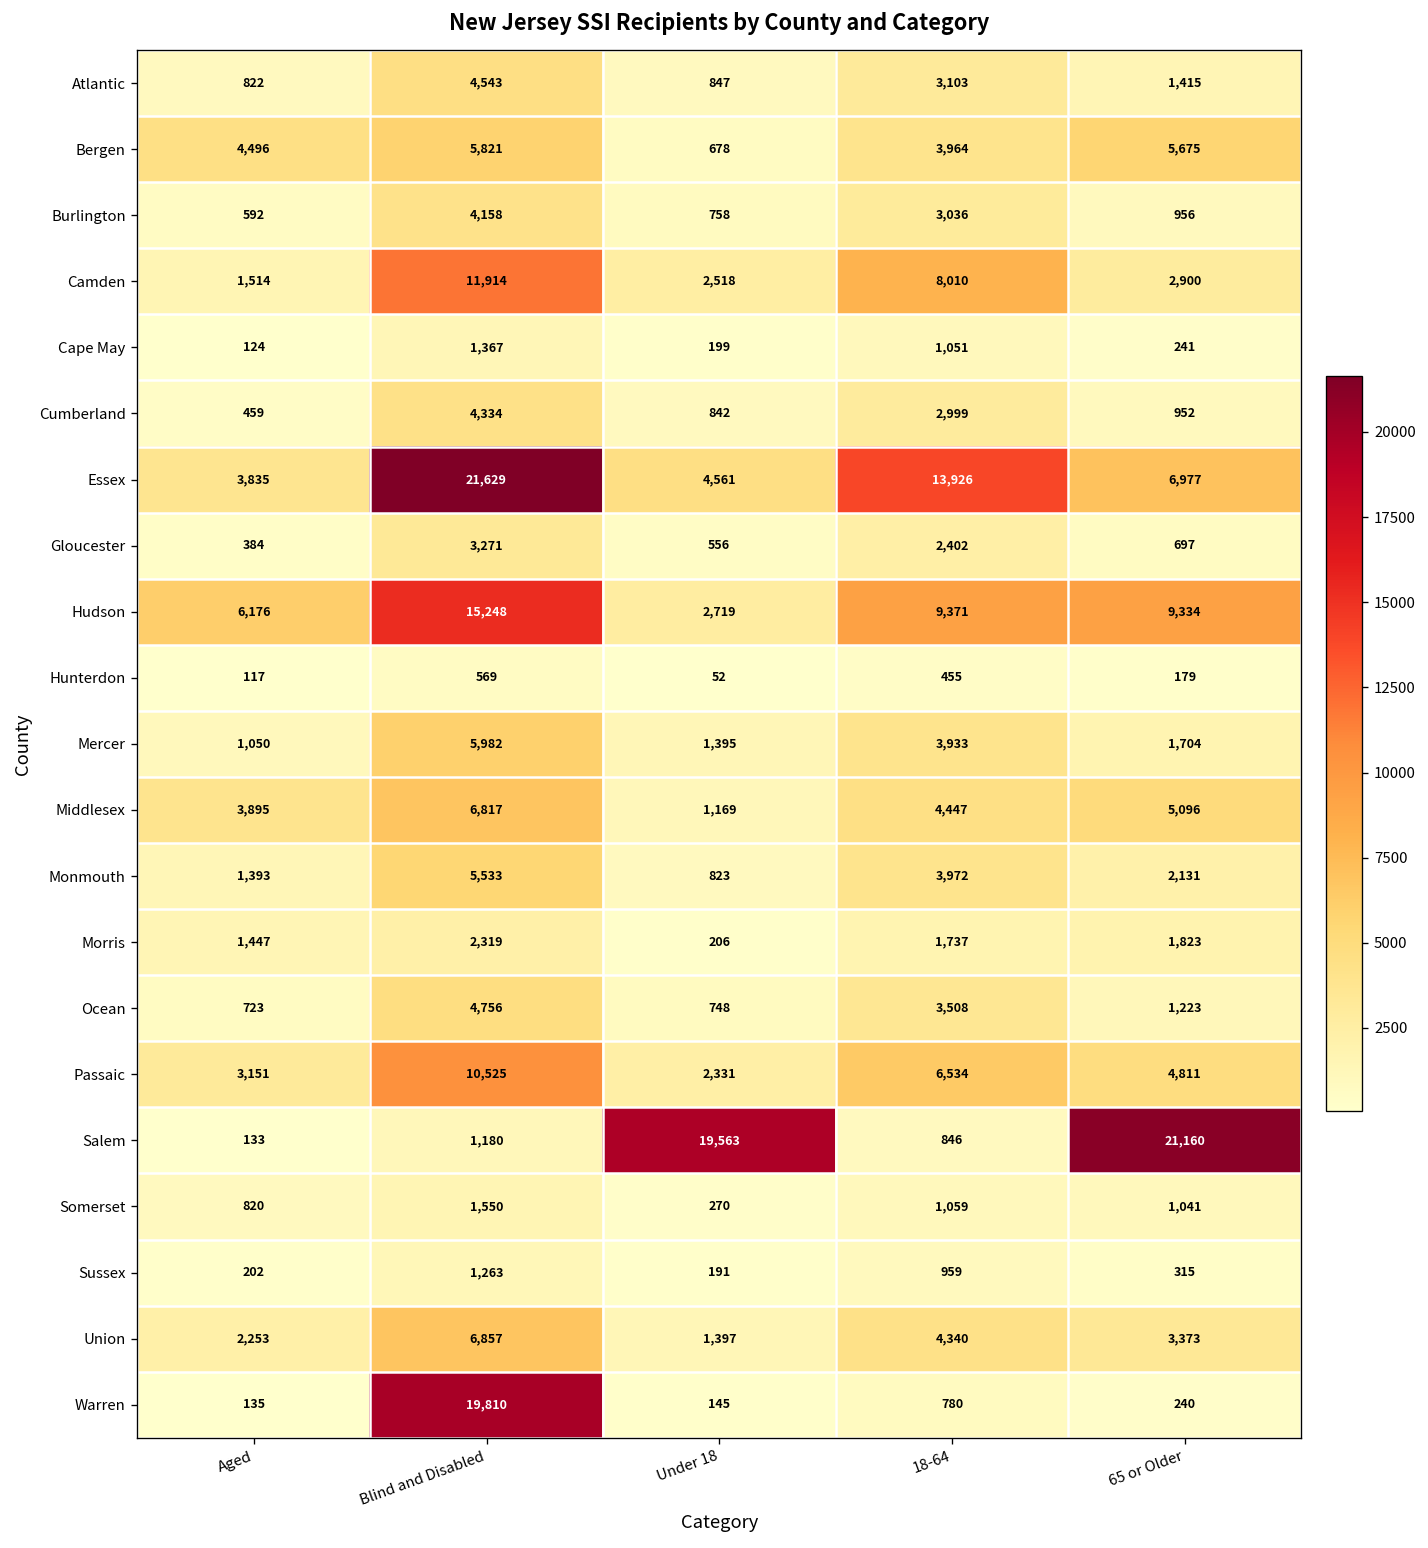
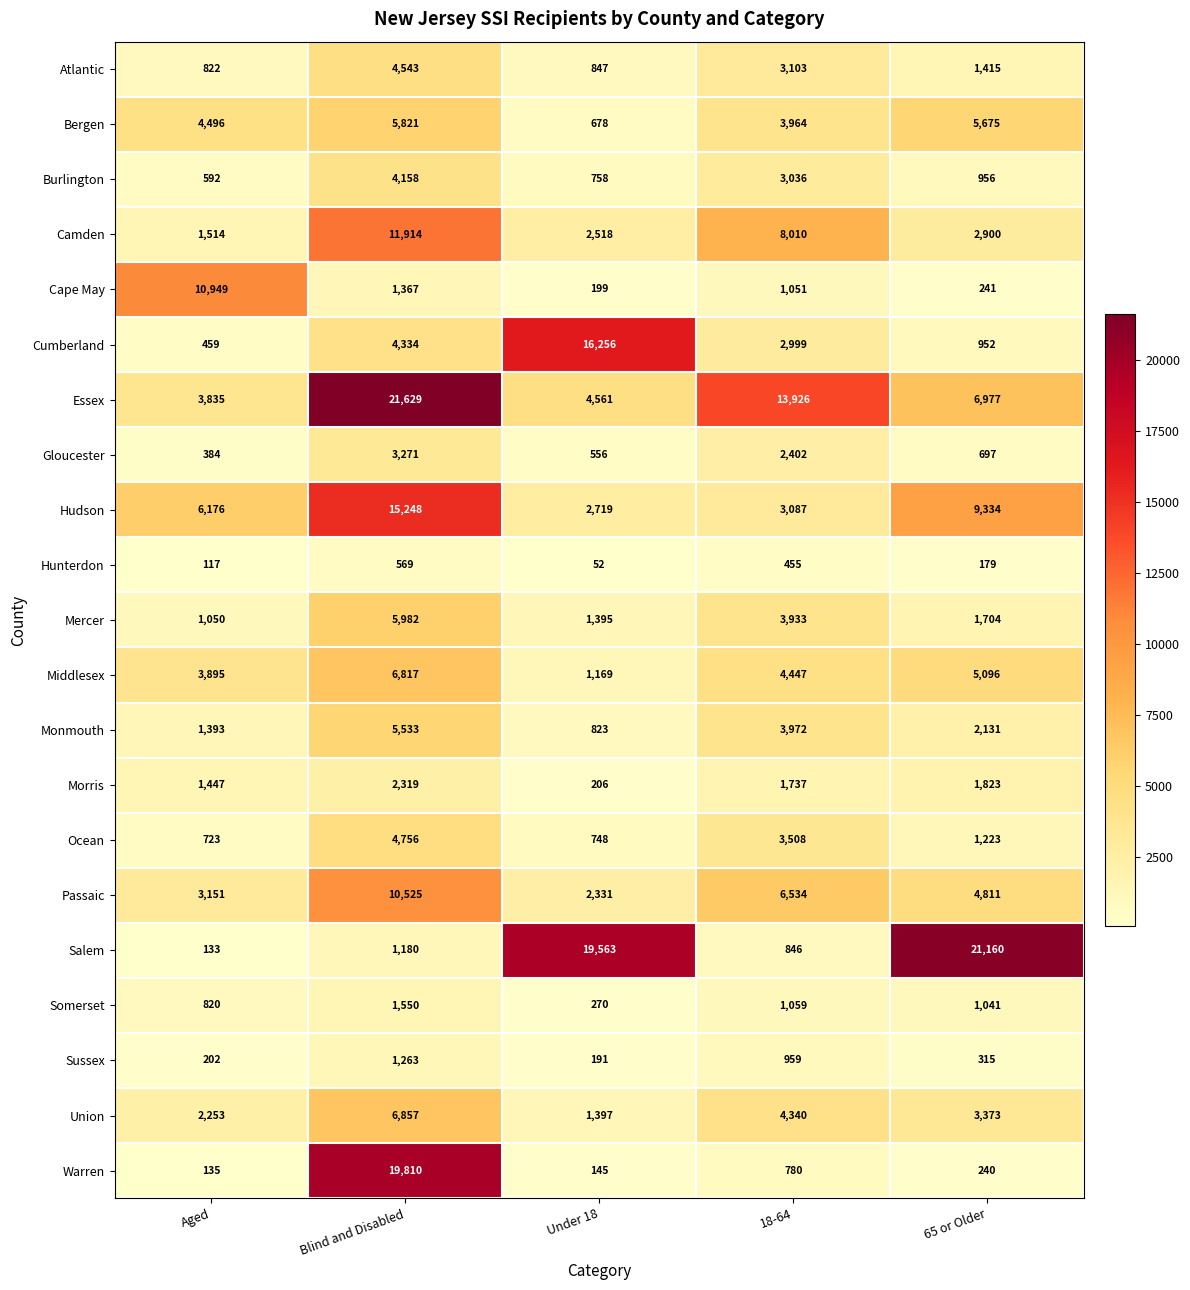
  {
    "Atlantic": {
      "Aged": "822",
      "Blind and Disabled": "4,543",
      "Under 18": "847",
      "18-64": "3,103",
      "65 or Older": "1,415"
    },
    "Bergen": {
      "Aged": "4,496",
      "Blind and Disabled": "5,821",
      "Under 18": "678",
      "18-64": "3,964",
      "65 or Older": "5,675"
    },
    "Burlington": {
      "Aged": "592",
      "Blind and Disabled": "4,158",
      "Under 18": "758",
      "18-64": "3,036",
      "65 or Older": "956"
    },
    "Camden": {
      "Aged": "1,514",
      "Blind and Disabled": "11,914",
      "Under 18": "2,518",
      "18-64": "8,010",
      "65 or Older": "2,900"
    },
    "Cape May": {
-     "Aged": "124",
+     "Aged": "10,949",
      "Blind and Disabled": "1,367",
      "Under 18": "199",
      "18-64": "1,051",
      "65 or Older": "241"
    },
    "Cumberland": {
      "Aged": "459",
      "Blind and Disabled": "4,334",
-     "Under 18": "842",
+     "Under 18": "16,256",
      "18-64": "2,999",
      "65 or Older": "952"
    },
    "Essex": {
      "Aged": "3,835",
      "Blind and Disabled": "21,629",
      "Under 18": "4,561",
      "18-64": "13,926",
      "65 or Older": "6,977"
    },
    "Gloucester": {
      "Aged": "384",
      "Blind and Disabled": "3,271",
      "Under 18": "556",
      "18-64": "2,402",
      "65 or Older": "697"
    },
    "Hudson": {
      "Aged": "6,176",
      "Blind and Disabled": "15,248",
      "Under 18": "2,719",
-     "18-64": "9,371",
+     "18-64": "3,087",
      "65 or Older": "9,334"
    },
    "Hunterdon": {
      "Aged": "117",
      "Blind and Disabled": "569",
      "Under 18": "52",
      "18-64": "455",
      "65 or Older": "179"
    },
    "Mercer": {
      "Aged": "1,050",
      "Blind and Disabled": "5,982",
      "Under 18": "1,395",
      "18-64": "3,933",
      "65 or Older": "1,704"
    },
    "Middlesex": {
      "Aged": "3,895",
      "Blind and Disabled": "6,817",
      "Under 18": "1,169",
      "18-64": "4,447",
      "65 or Older": "5,096"
    },
    "Monmouth": {
      "Aged": "1,393",
      "Blind and Disabled": "5,533",
      "Under 18": "823",
      "18-64": "3,972",
      "65 or Older": "2,131"
    },
    "Morris": {
      "Aged": "1,447",
      "Blind and Disabled": "2,319",
      "Under 18": "206",
      "18-64": "1,737",
      "65 or Older": "1,823"
    },
    "Ocean": {
      "Aged": "723",
      "Blind and Disabled": "4,756",
      "Under 18": "748",
      "18-64": "3,508",
      "65 or Older": "1,223"
    },
    "Passaic": {
      "Aged": "3,151",
      "Blind and Disabled": "10,525",
      "Under 18": "2,331",
      "18-64": "6,534",
      "65 or Older": "4,811"
    },
    "Salem": {
      "Aged": "133",
      "Blind and Disabled": "1,180",
      "Under 18": "19,563",
      "18-64": "846",
      "65 or Older": "21,160"
    },
    "Somerset": {
      "Aged": "820",
      "Blind and Disabled": "1,550",
      "Under 18": "270",
      "18-64": "1,059",
      "65 or Older": "1,041"
    },
    "Sussex": {
      "Aged": "202",
      "Blind and Disabled": "1,263",
      "Under 18": "191",
      "18-64": "959",
      "65 or Older": "315"
    },
    "Union": {
      "Aged": "2,253",
      "Blind and Disabled": "6,857",
      "Under 18": "1,397",
      "18-64": "4,340",
      "65 or Older": "3,373"
    },
    "Warren": {
      "Aged": "135",
      "Blind and Disabled": "19,810",
      "Under 18": "145",
      "18-64": "780",
      "65 or Older": "240"
    }
  }
